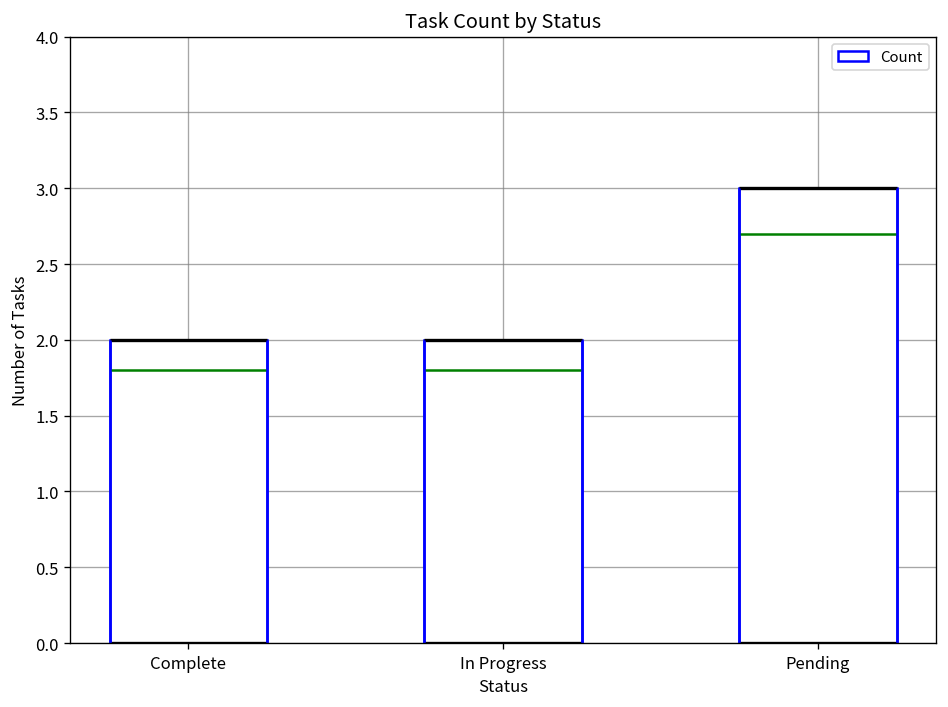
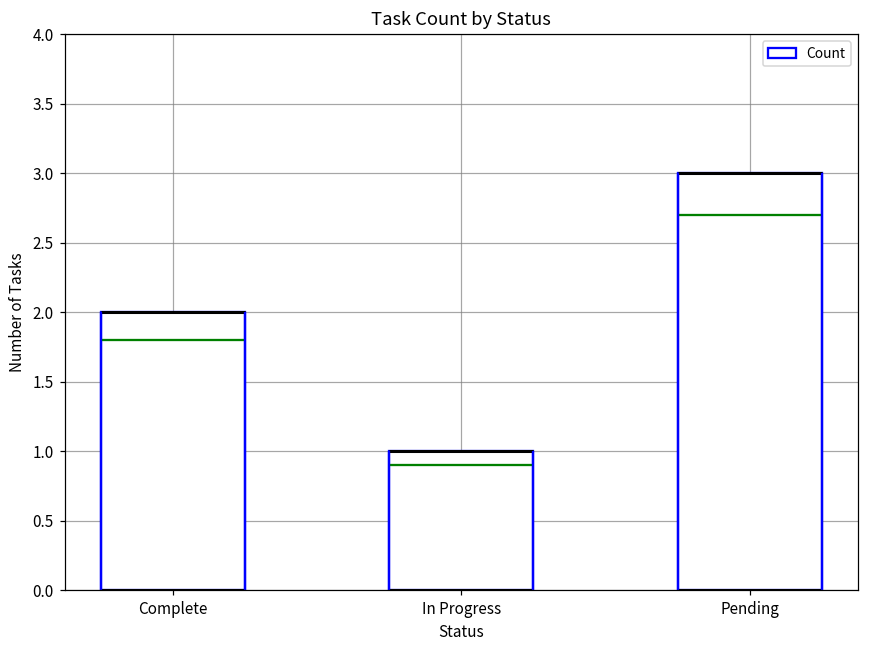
  {
    "Complete": 2,
-   "In Progress": 2,
+   "In Progress": 1,
    "Pending": 3
  }
